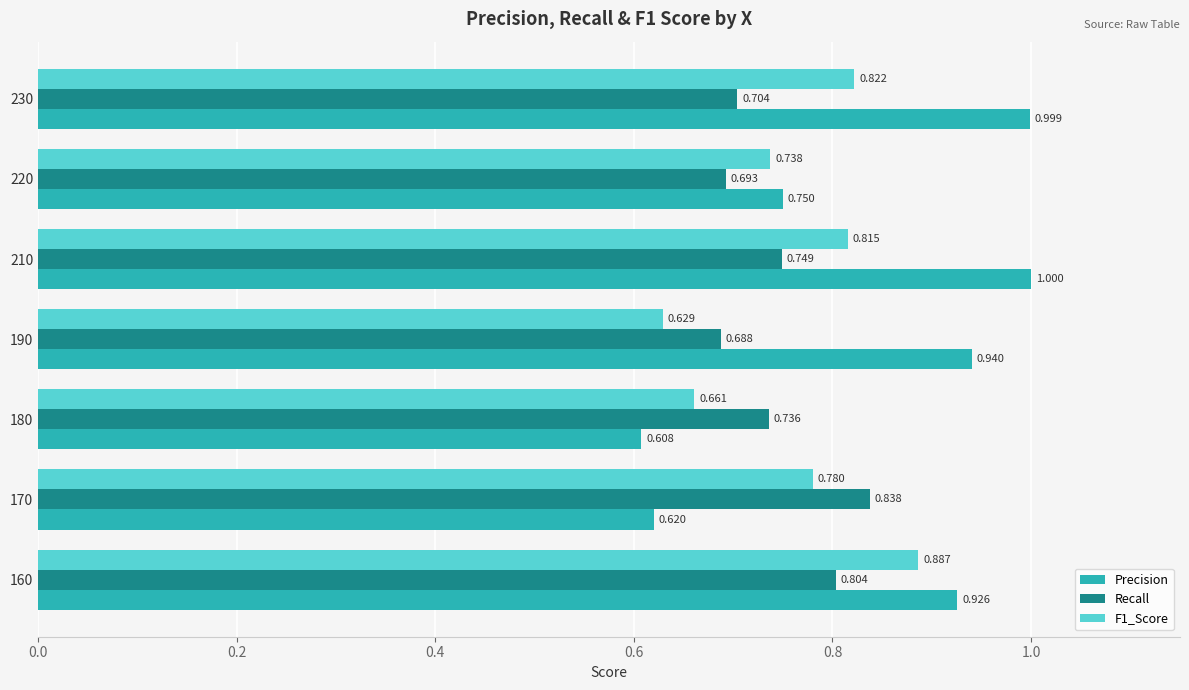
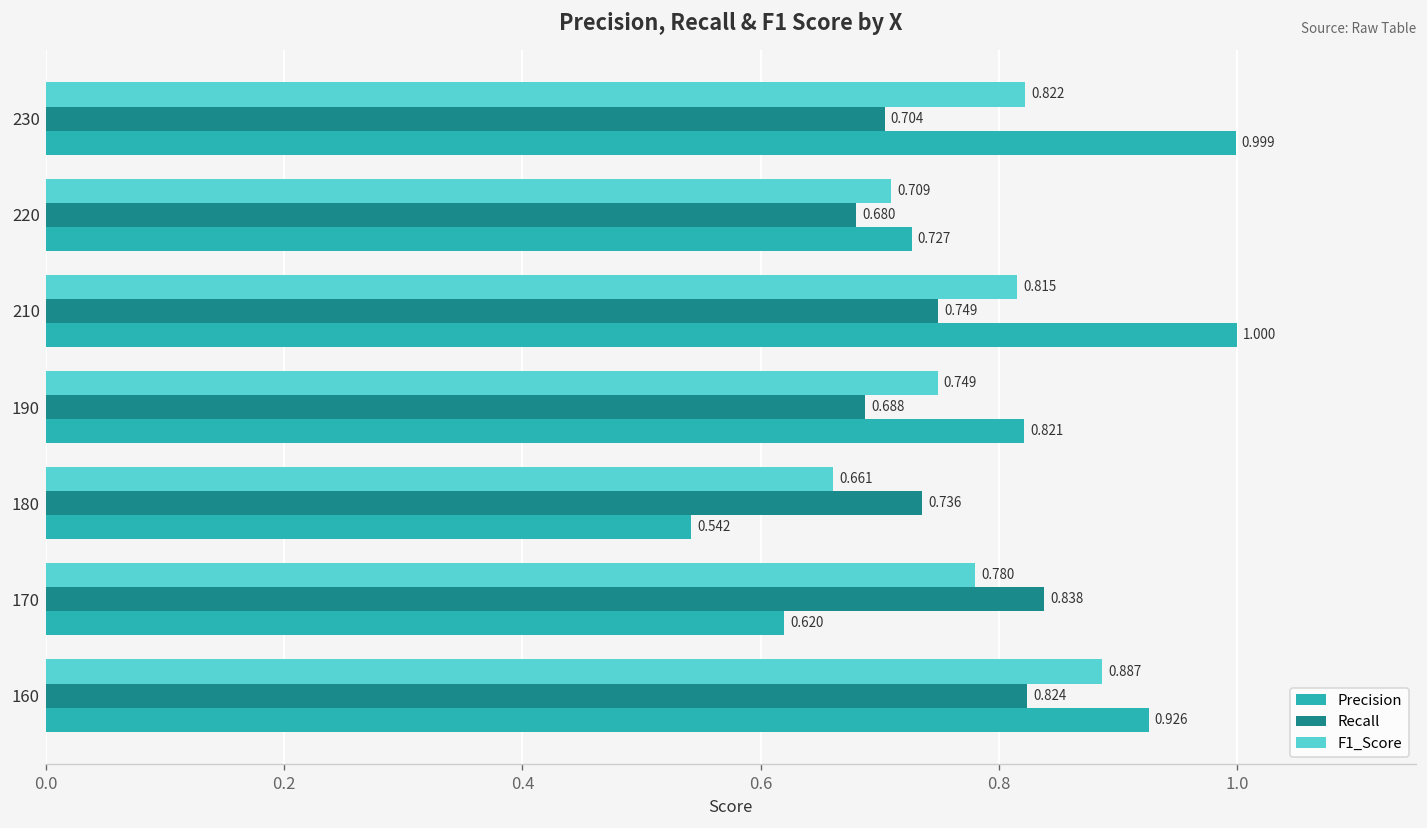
  {
    "Precision": {
      "230": 0.999,
-     "220": 0.750,
+     "220": 0.727,
      "210": 1.000,
-     "190": 0.940,
-     "180": 0.608,
+     "190": 0.821,
+     "180": 0.542,
      "170": 0.620,
      "160": 0.926
    },
    "Recall": {
      "230": 0.704,
-     "220": 0.693,
+     "220": 0.680,
      "210": 0.749,
      "190": 0.688,
      "180": 0.736,
      "170": 0.838,
-     "160": 0.804
+     "160": 0.824
    },
    "F1_Score": {
      "230": 0.822,
-     "220": 0.738,
+     "220": 0.709,
      "210": 0.815,
-     "190": 0.629,
+     "190": 0.749,
      "180": 0.661,
      "170": 0.780,
      "160": 0.887
    }
  }
